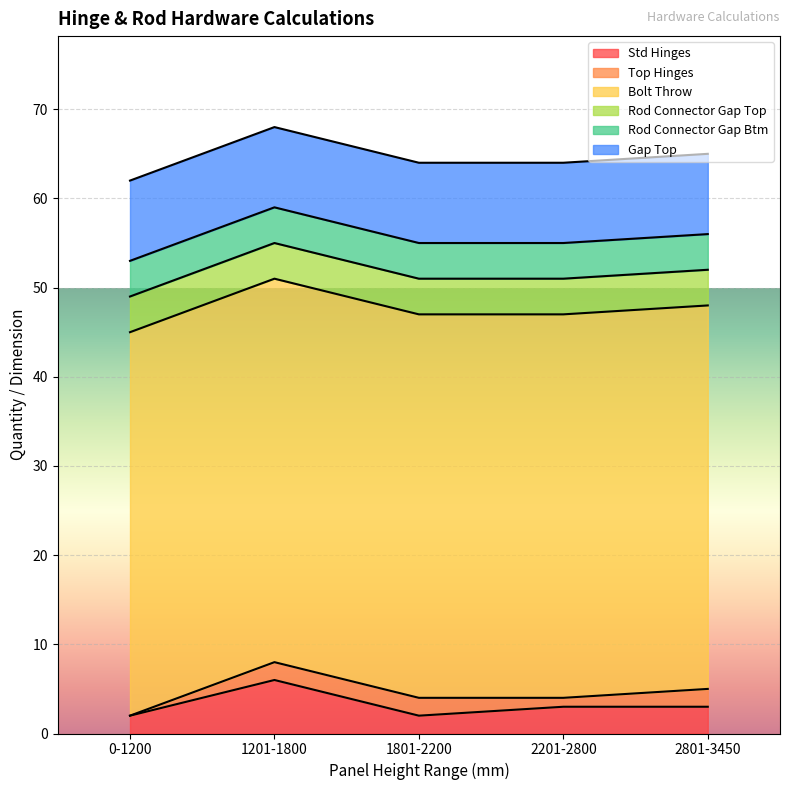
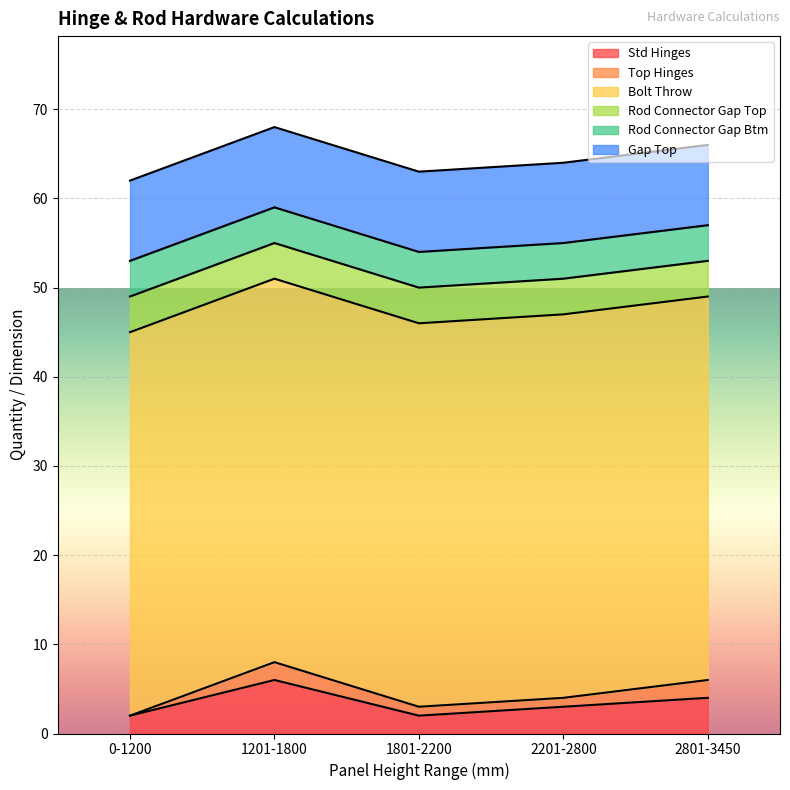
  {
    "Std Hinges": {
      "1201-1800": 6,
      "1801-2200": 2,
      "2201-2800": 3,
-     "2801-3450": 3
+     "2801-3450": 4
    },
    "Top Hinges": {
      "1201-1800": 2,
-     "1801-2200": 2,
+     "1801-2200": 1,
      "2201-2800": 1,
      "2801-3450": 2
    },
    "Bolt Throw": {
      "0-1200": 43,
      "1201-1800": 43,
      "1801-2200": 43,
      "2201-2800": 43,
      "2801-3450": 43
    },
    "Rod Connector Gap Top": {
      "0-1200": 4,
      "1201-1800": 4,
      "1801-2200": 4,
      "2201-2800": 4,
      "2801-3450": 4
    },
    "Rod Connector Gap Btm": {
      "0-1200": 4,
      "1201-1800": 4,
      "1801-2200": 4,
      "2201-2800": 4,
      "2801-3450": 4
    },
    "Gap Top": {
      "0-1200": 9,
      "1201-1800": 9,
      "1801-2200": 9,
      "2201-2800": 9
    }
  }
